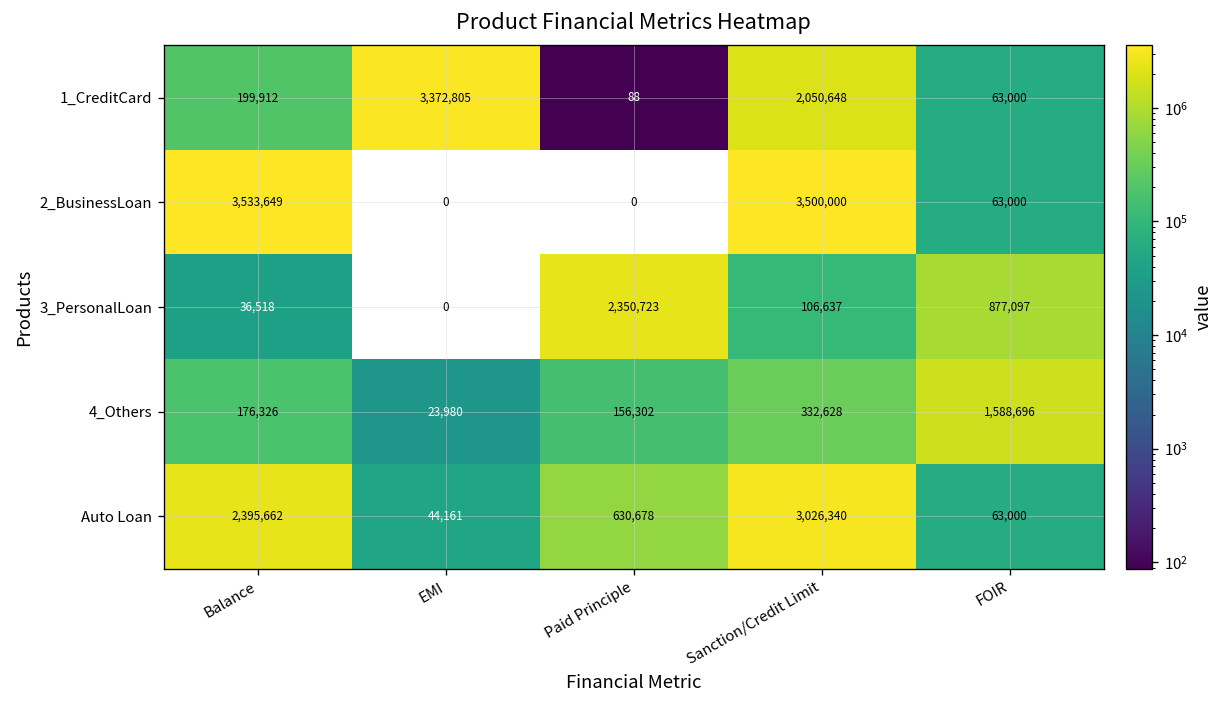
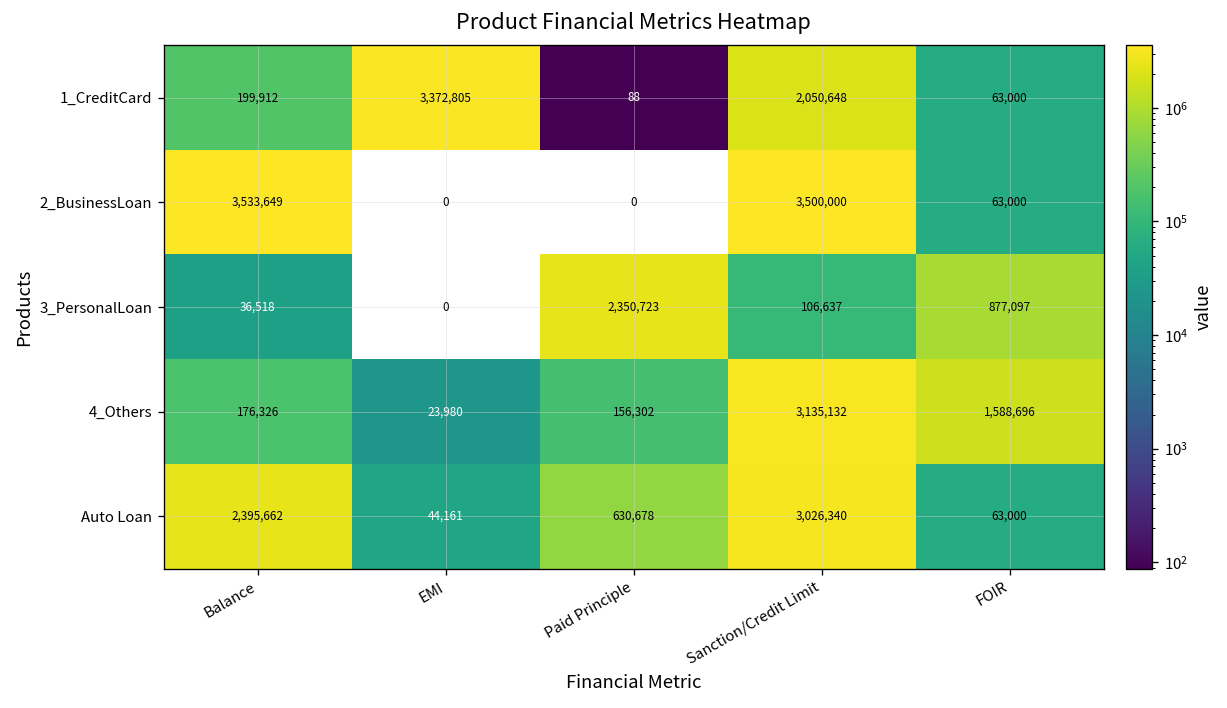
  {
    "1_CreditCard": {
      "Balance": "199,912",
      "EMI": "3,372,805",
      "Paid Principle": "88",
      "Sanction/Credit Limit": "2,050,648",
      "FOIR": "63,000"
    },
    "2_BusinessLoan": {
      "Balance": "3,533,649",
      "EMI": "0",
      "Paid Principle": "0",
      "Sanction/Credit Limit": "3,500,000",
      "FOIR": "63,000"
    },
    "3_PersonalLoan": {
      "Balance": "36,518",
      "EMI": "0",
      "Paid Principle": "2,350,723",
      "Sanction/Credit Limit": "106,637",
      "FOIR": "877,097"
    },
    "4_Others": {
      "Balance": "176,326",
      "EMI": "23,980",
      "Paid Principle": "156,302",
-     "Sanction/Credit Limit": "332,628",
+     "Sanction/Credit Limit": "3,135,132",
      "FOIR": "1,588,696"
    },
    "Auto Loan": {
      "Balance": "2,395,662",
      "EMI": "44,161",
      "Paid Principle": "630,678",
      "Sanction/Credit Limit": "3,026,340",
      "FOIR": "63,000"
    }
  }
